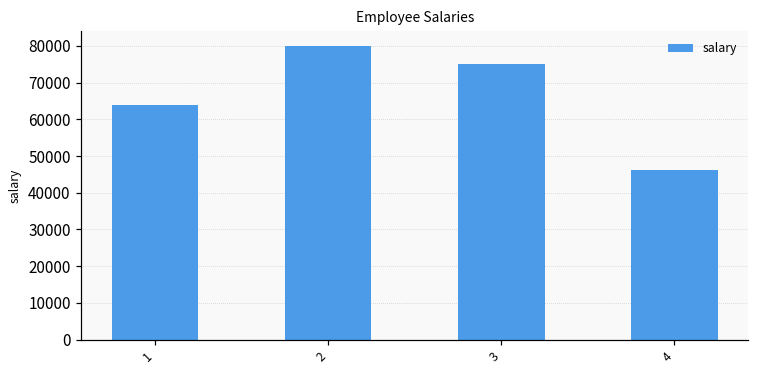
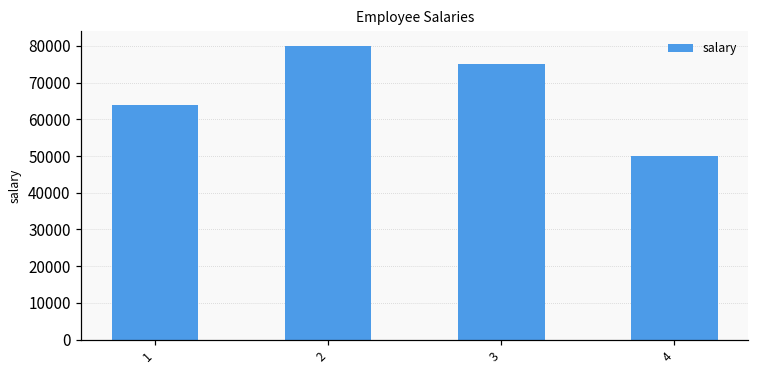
  {
    "1": 64000,
    "2": 80000,
    "3": 75000,
-   "4": 46000
+   "4": 50000
  }
